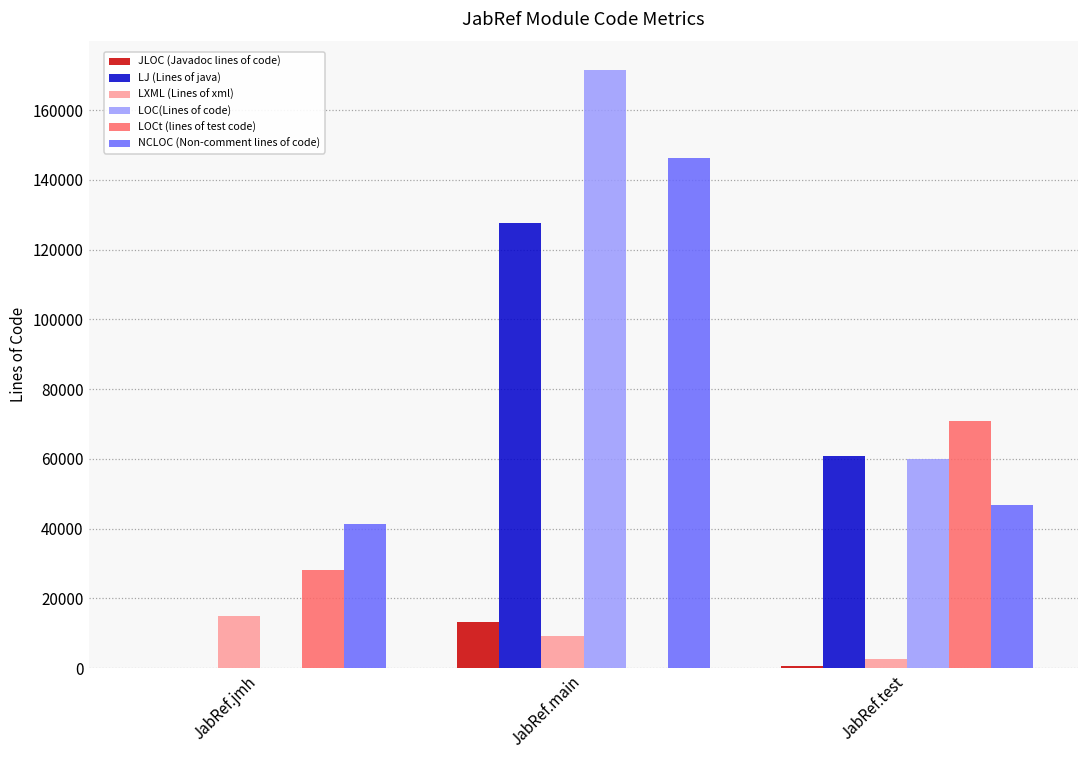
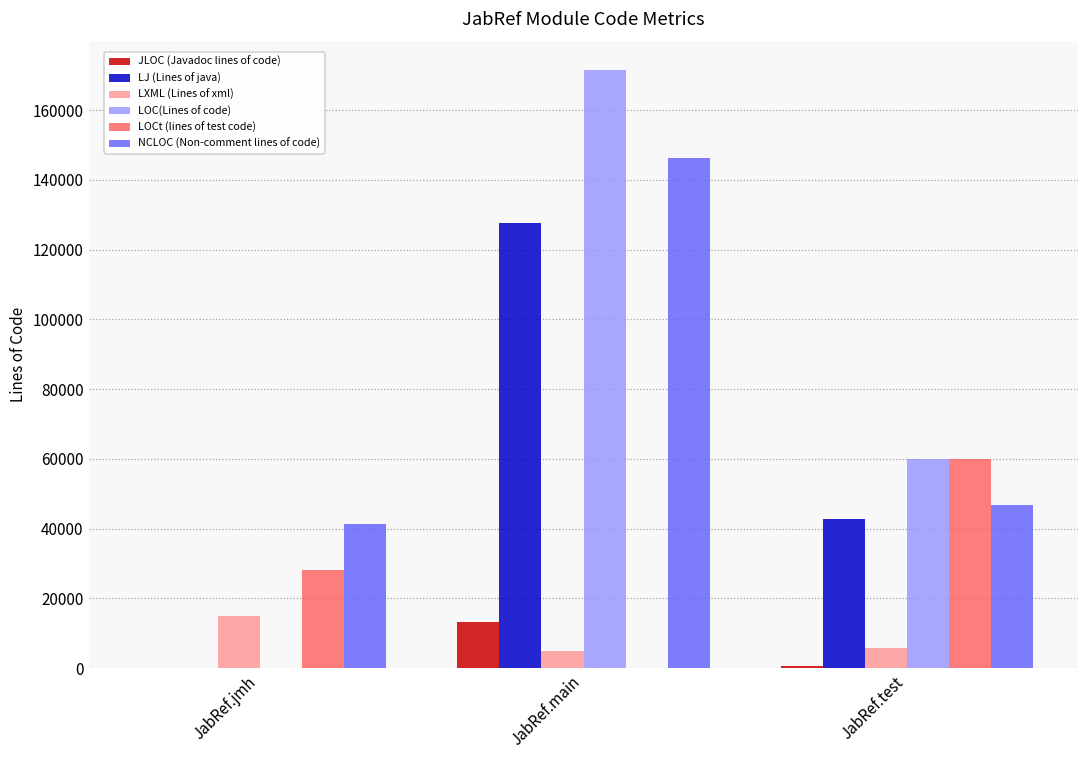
  {
    "JLOC (Javadoc lines of code)": {
      "JabRef.jmh": 0,
      "JabRef.main": 13000
    },
    "LJ (Lines of java)": {
      "JabRef.main": 128000,
-     "JabRef.test": 61000
+     "JabRef.test": 43000
    },
    "LXML (Lines of xml)": {
      "JabRef.jmh": 15000,
-     "JabRef.main": 9000,
-     "JabRef.test": 3000
+     "JabRef.main": 5000,
+     "JabRef.test": 6000
    },
    "LOC(Lines of code)": {
      "JabRef.main": 171000,
      "JabRef.test": 60000
    },
    "LOCt (lines of test code)": {
      "JabRef.jmh": 28000,
      "JabRef.main": 0,
-     "JabRef.test": 71000
+     "JabRef.test": 60000
    },
    "NCLOC (Non-comment lines of code)": {
      "JabRef.jmh": 41000,
      "JabRef.main": 146000,
      "JabRef.test": 47000
    }
  }
